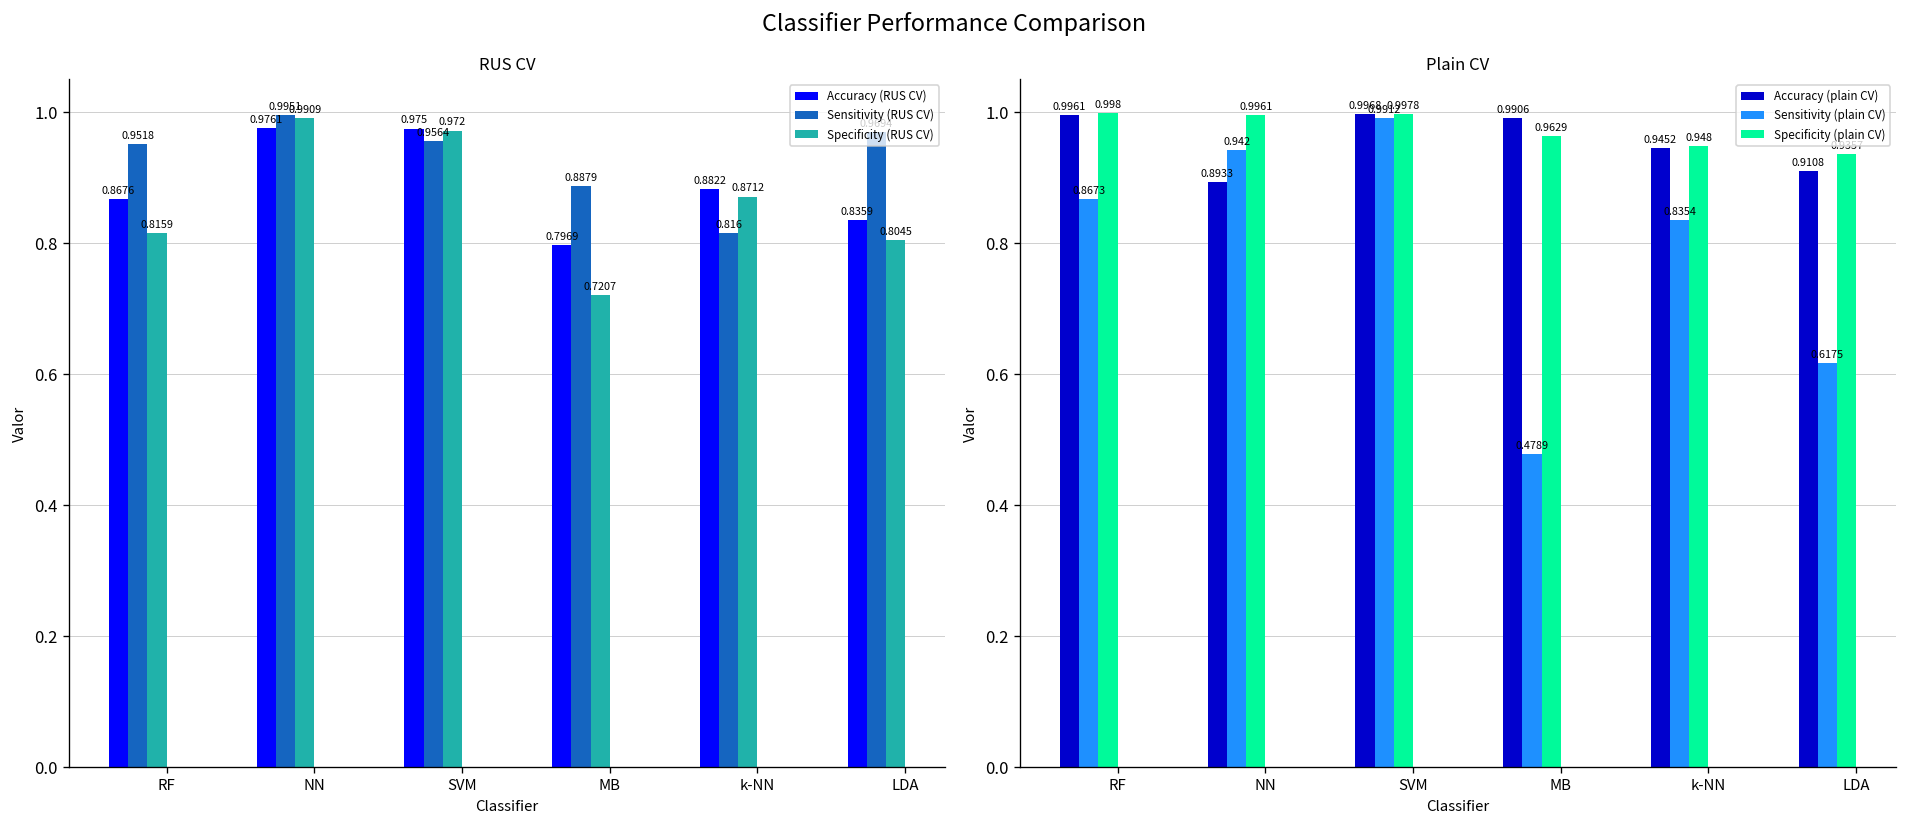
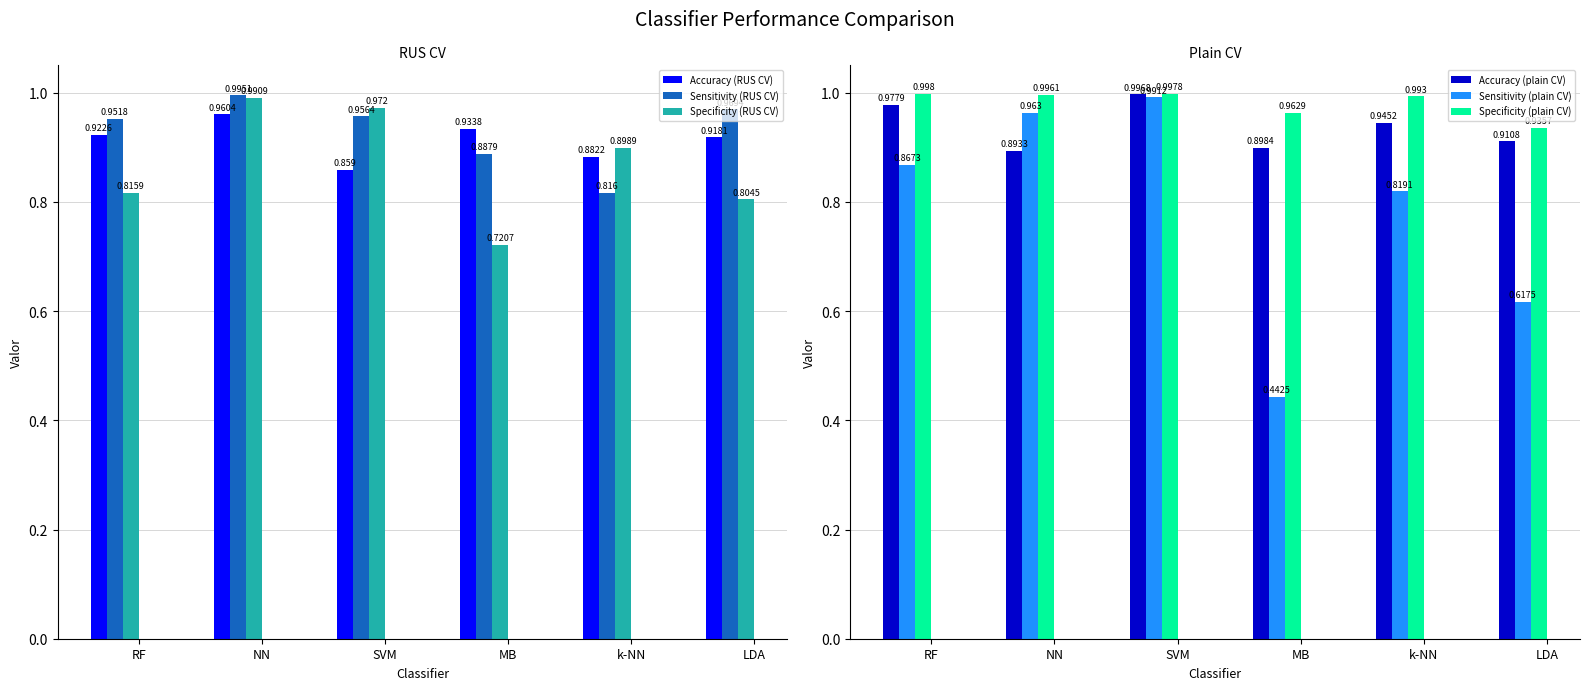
  {
    "RUS CV": {
      "Accuracy (RUS CV)": {
-       "RF": 0.8676,
-       "NN": 0.9761,
-       "SVM": 0.975,
-       "MB": 0.7969,
+       "RF": 0.9226,
+       "NN": 0.9604,
+       "SVM": 0.859,
+       "MB": 0.9338,
        "k-NN": 0.8822,
-       "LDA": 0.8359
+       "LDA": 0.9181
      },
      "Sensitivity (RUS CV)": {
        "RF": 0.9518,
        "SVM": 0.9564,
        "MB": 0.8879,
        "k-NN": 0.816
      },
      "Specificity (RUS CV)": {
        "RF": 0.8159,
        "SVM": 0.972,
        "MB": 0.7207,
-       "k-NN": 0.8712,
+       "k-NN": 0.8989,
        "LDA": 0.8045
      }
    },
    "Plain CV": {
      "Accuracy (plain CV)": {
-       "RF": 0.9961,
+       "RF": 0.9779,
        "NN": 0.8933,
-       "MB": 0.9906,
+       "MB": 0.8984,
        "k-NN": 0.9452,
        "LDA": 0.9108
      },
      "Sensitivity (plain CV)": {
        "RF": 0.8673,
-       "NN": 0.942,
-       "MB": 0.4789,
-       "k-NN": 0.8354,
+       "NN": 0.963,
+       "MB": 0.4425,
+       "k-NN": 0.8191,
        "LDA": 0.6175
      },
      "Specificity (plain CV)": {
        "RF": 0.998,
        "NN": 0.9961,
        "MB": 0.9629,
-       "k-NN": 0.948
+       "k-NN": 0.993
      }
    }
  }
